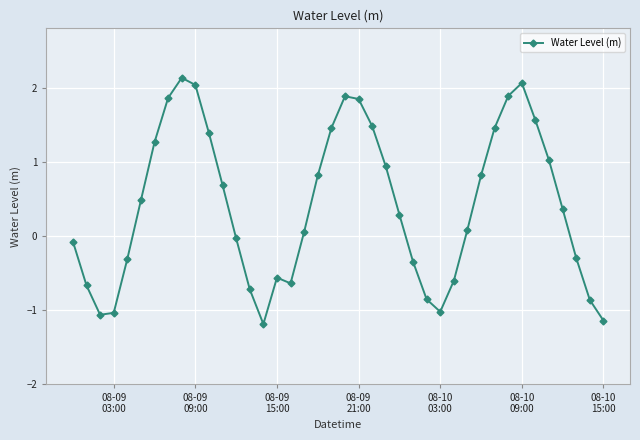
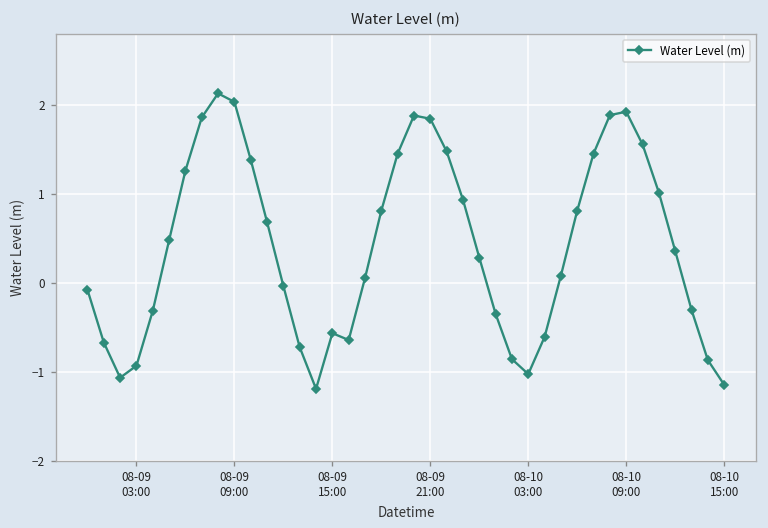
  {
-   "08-09 03:00": -1.0,
+   "08-09 03:00": -0.9,
    "08-09 09:00": 2.0,
    "08-09 15:00": -0.6,
    "08-09 21:00": 1.8,
    "08-10 03:00": -1.0,
-   "08-10 09:00": 2.1,
+   "08-10 09:00": 1.9,
    "08-10 15:00": -1.1
  }
